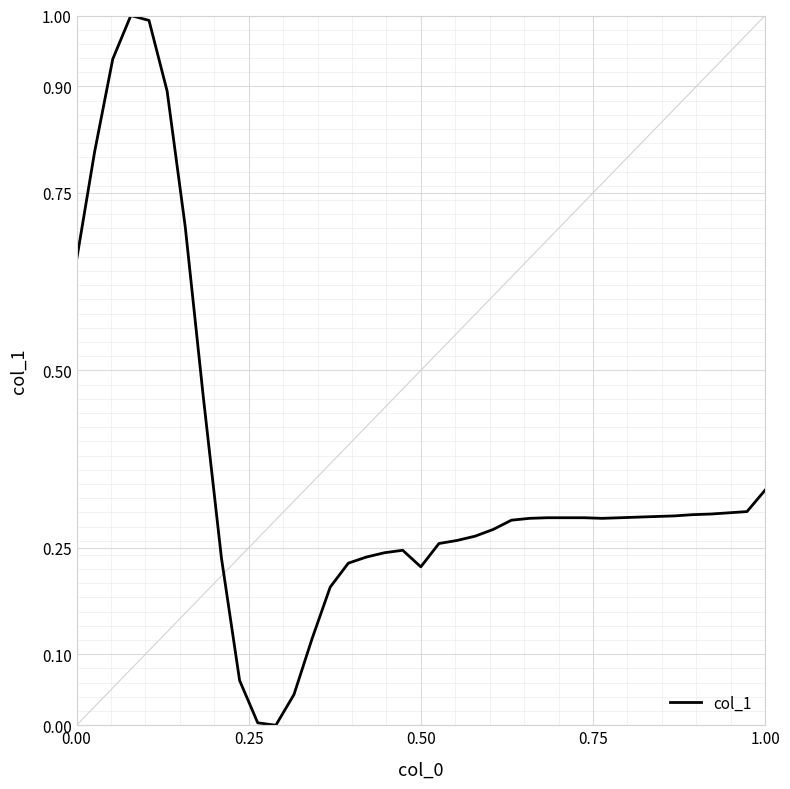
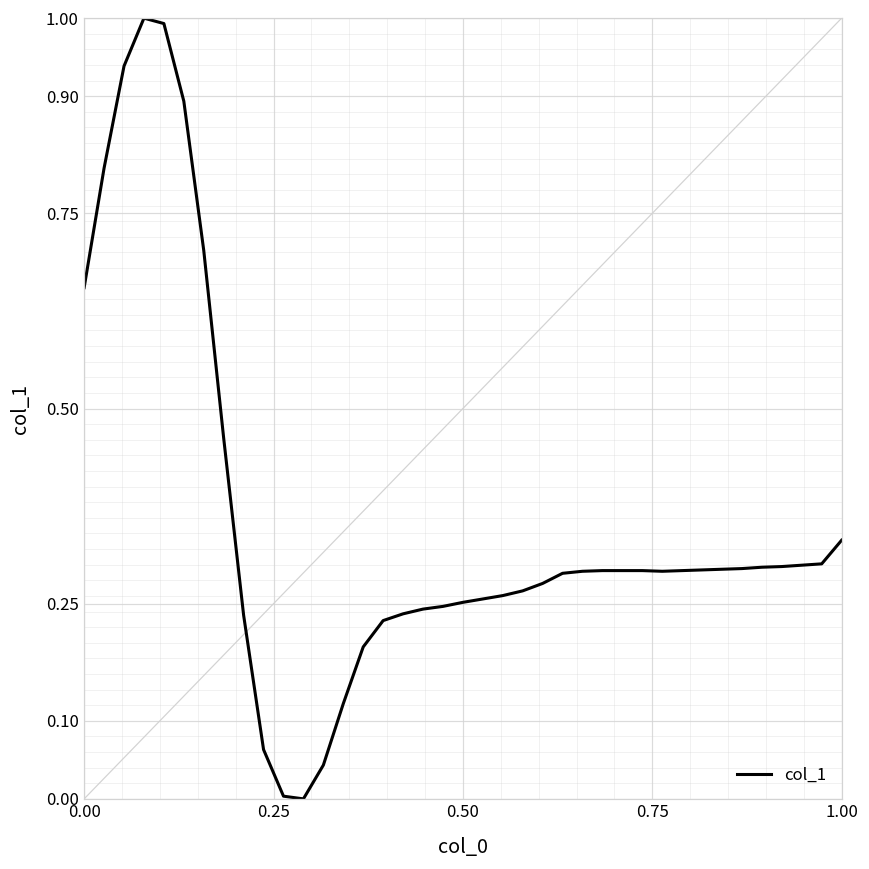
  {
    "col_1": {
      "0.00": 0.65,
-     "0.50": 0.22,
+     "0.50": 0.25,
      "1.00": 0.33
    }
  }
